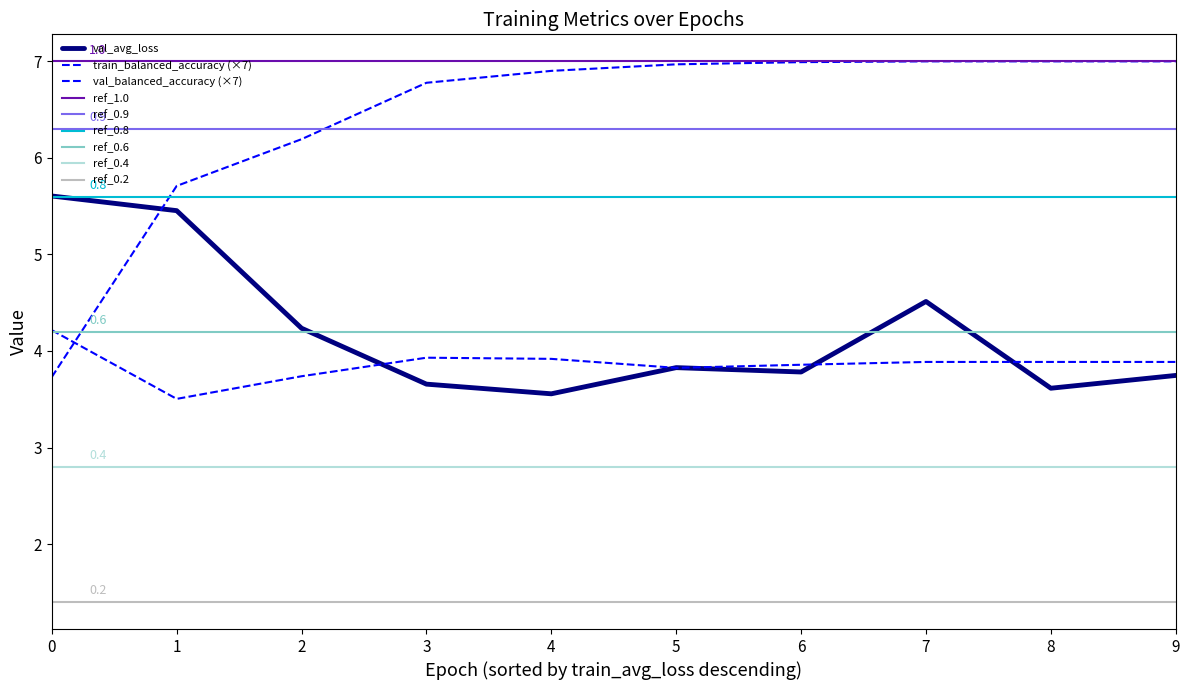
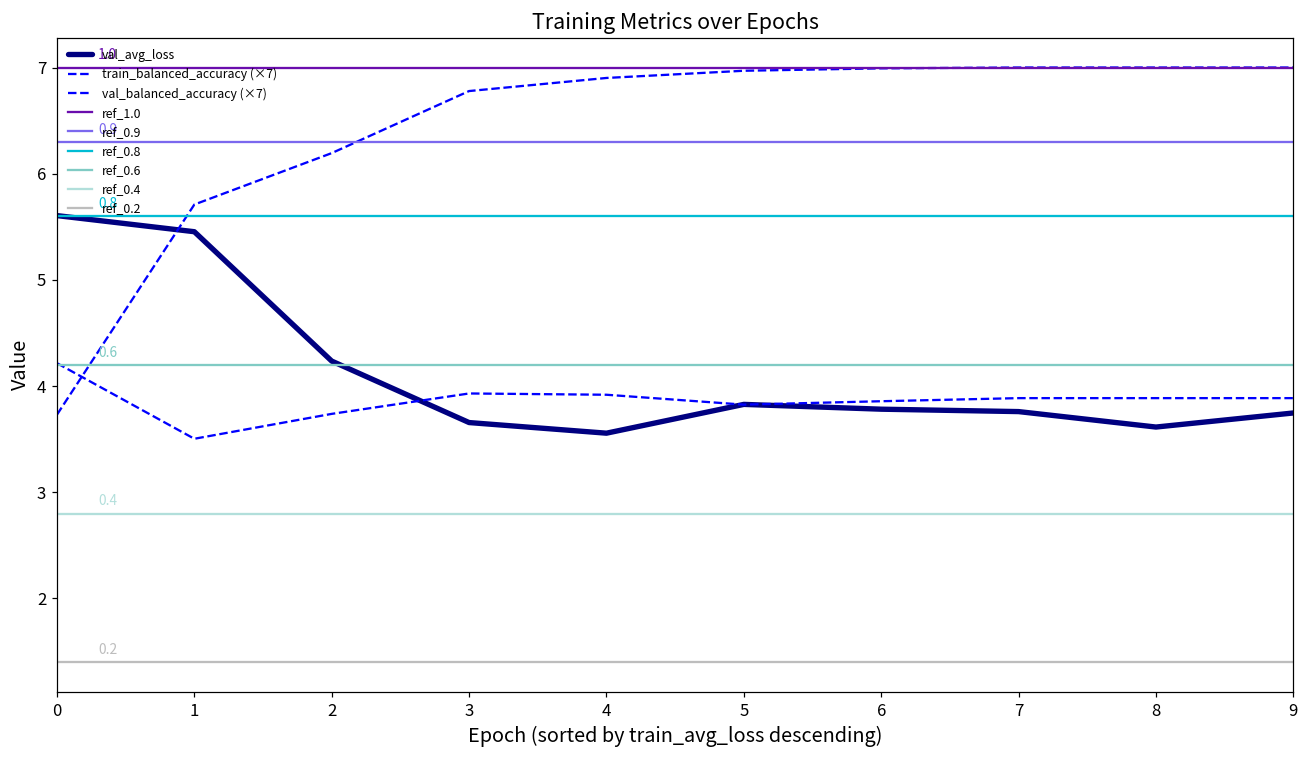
  {
    "val_avg_loss": {
      "0": 5.6,
      "1": 5.5,
      "2": 4.2,
      "3": 3.7,
      "4": 3.6,
      "6": 3.8,
-     "7": 4.5,
+     "7": 3.8,
      "8": 3.6,
      "9": 3.7
    }
  }
